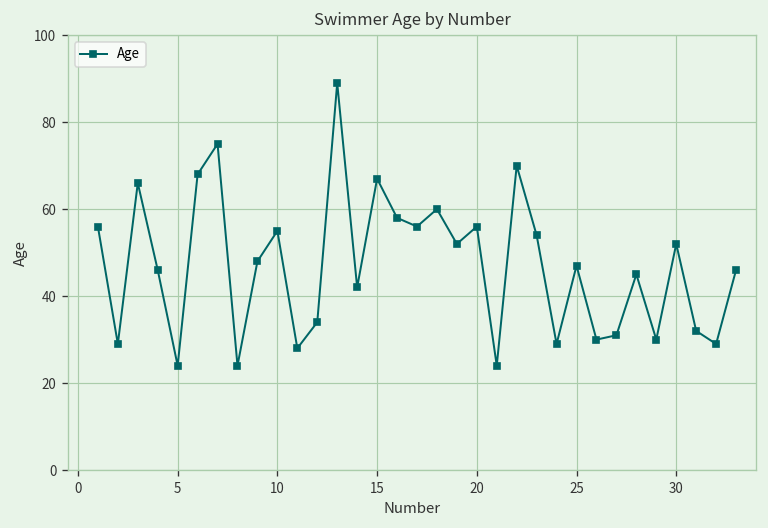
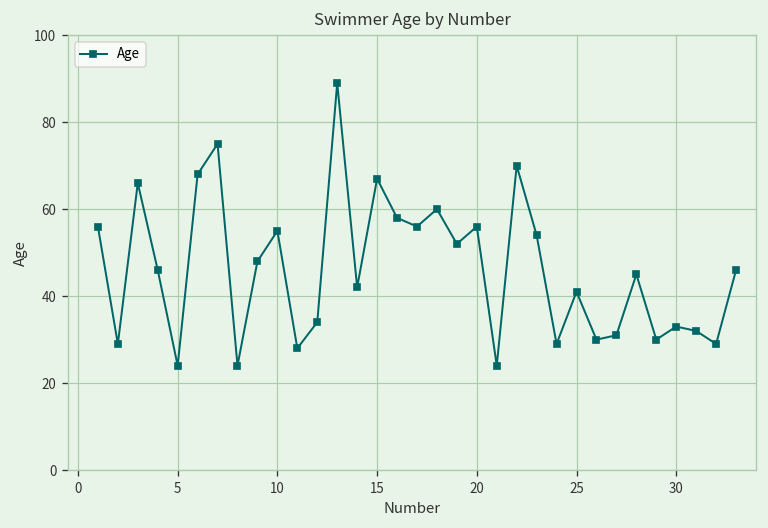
  {
    "5": 24,
    "10": 55,
    "15": 67,
    "20": 56,
-   "25": 47,
-   "30": 52
+   "25": 41,
+   "30": 33
  }
